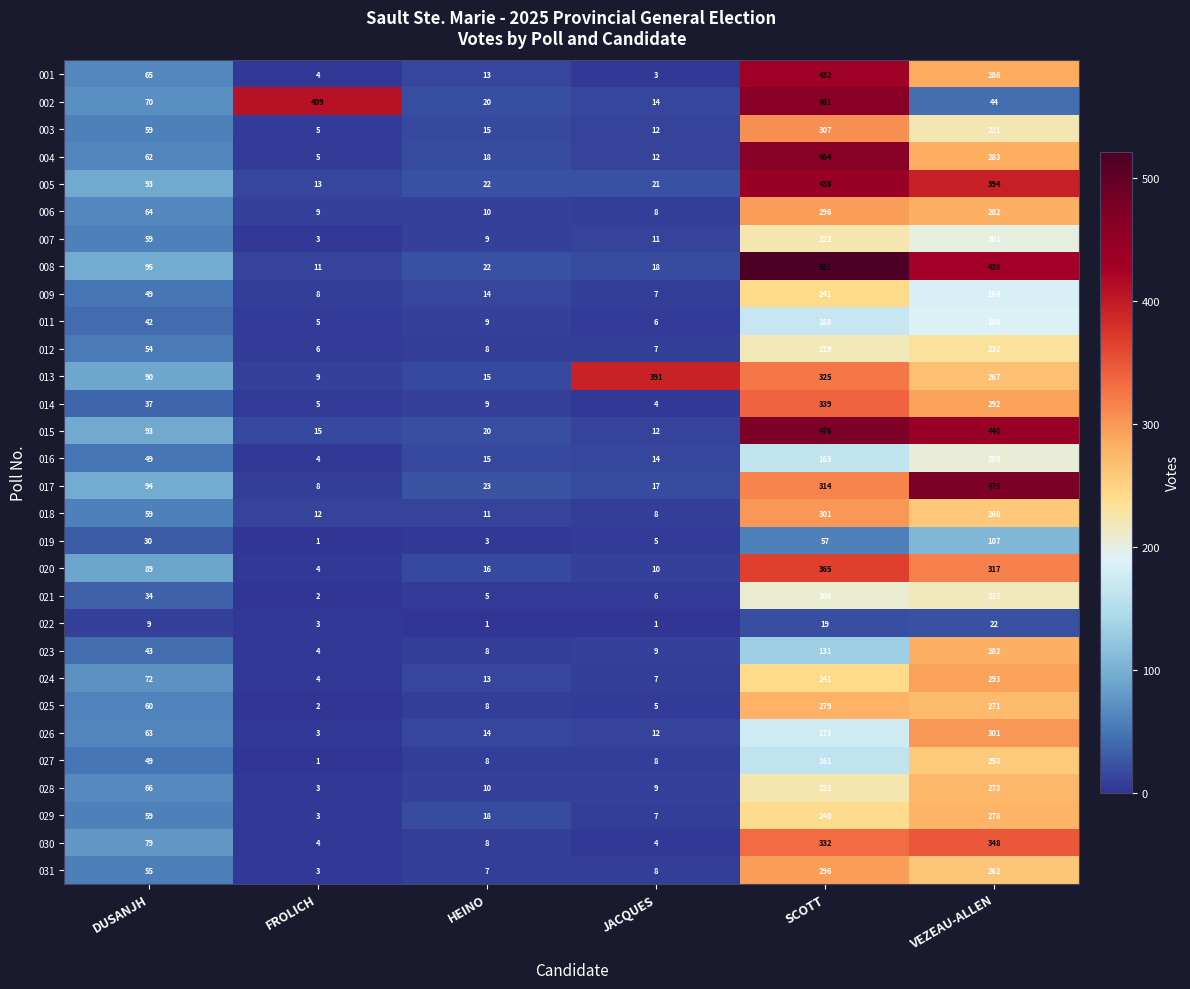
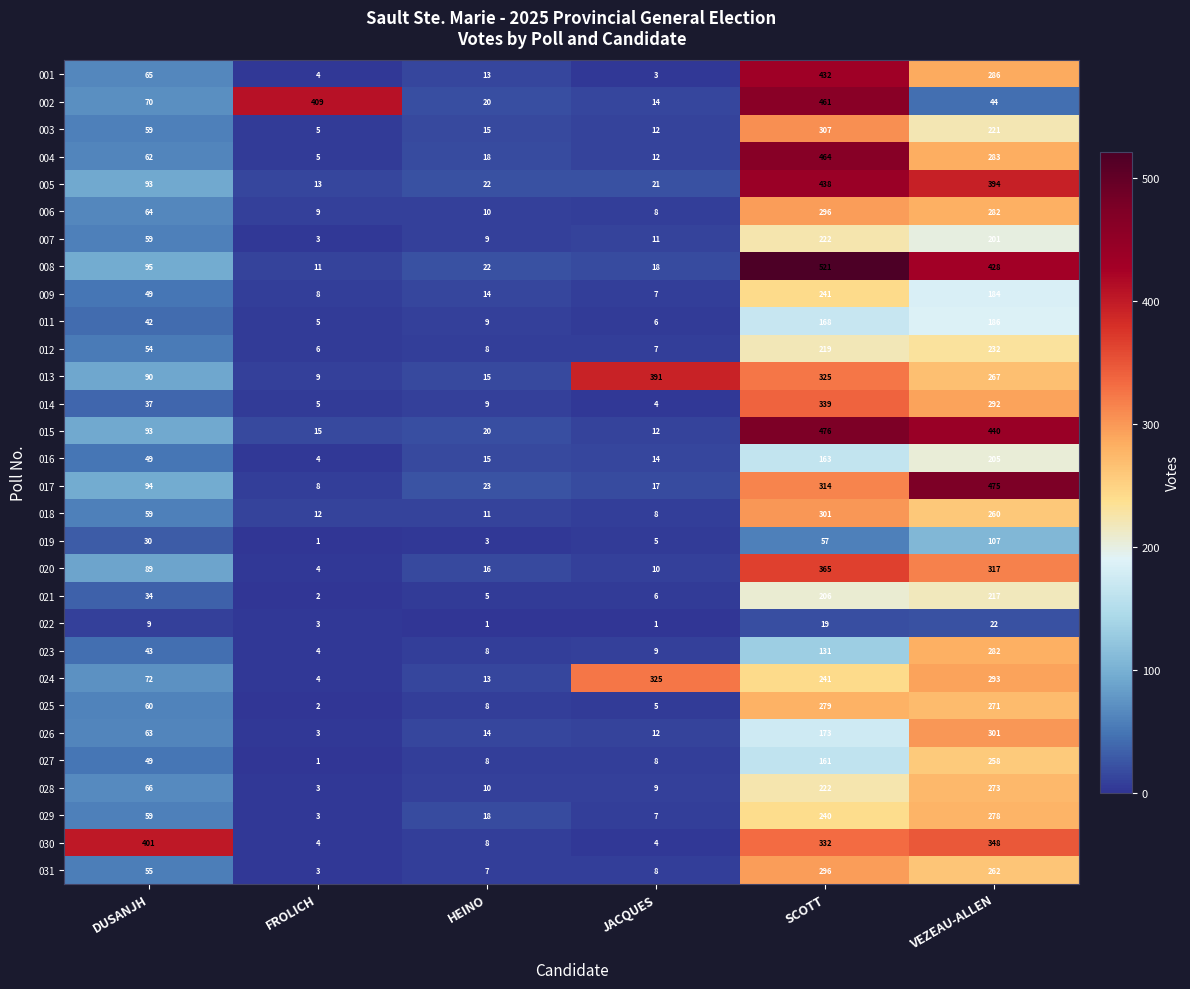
  {
    "001": {
      "DUSANJH": 65,
      "FROLICH": 4,
      "HEINO": 13,
      "JACQUES": 3,
      "SCOTT": 432,
      "VEZEAU-ALLEN": 286
    },
    "002": {
      "DUSANJH": 70,
      "FROLICH": 409,
      "HEINO": 20,
      "JACQUES": 14,
      "SCOTT": 461,
      "VEZEAU-ALLEN": 44
    },
    "003": {
      "DUSANJH": 59,
      "FROLICH": 5,
      "HEINO": 15,
      "JACQUES": 12,
      "SCOTT": 307,
      "VEZEAU-ALLEN": 221
    },
    "004": {
      "DUSANJH": 62,
      "FROLICH": 5,
      "HEINO": 18,
      "JACQUES": 12,
      "SCOTT": 464,
      "VEZEAU-ALLEN": 283
    },
    "005": {
      "DUSANJH": 93,
      "FROLICH": 13,
      "HEINO": 22,
      "JACQUES": 21,
      "SCOTT": 438,
      "VEZEAU-ALLEN": 394
    },
    "006": {
      "DUSANJH": 64,
      "FROLICH": 9,
      "HEINO": 10,
      "JACQUES": 8,
      "SCOTT": 296,
      "VEZEAU-ALLEN": 282
    },
    "007": {
      "DUSANJH": 59,
      "FROLICH": 3,
      "HEINO": 9,
      "JACQUES": 11,
      "SCOTT": 222
    },
    "008": {
      "DUSANJH": 95,
      "FROLICH": 11,
      "HEINO": 22,
      "JACQUES": 18,
      "SCOTT": 521,
      "VEZEAU-ALLEN": 428
    },
    "009": {
      "DUSANJH": 49,
      "FROLICH": 8,
      "HEINO": 14,
      "JACQUES": 7,
      "SCOTT": 241
    },
    "011": {
      "DUSANJH": 42,
      "FROLICH": 5,
      "HEINO": 9,
      "JACQUES": 6,
      "SCOTT": 168
    },
    "012": {
      "DUSANJH": 54,
      "FROLICH": 6,
      "HEINO": 8,
      "JACQUES": 7,
      "SCOTT": 219,
      "VEZEAU-ALLEN": 232
    },
    "013": {
      "DUSANJH": 90,
      "FROLICH": 9,
      "HEINO": 15,
      "JACQUES": 391,
      "SCOTT": 325,
      "VEZEAU-ALLEN": 267
    },
    "014": {
      "DUSANJH": 37,
      "FROLICH": 5,
      "HEINO": 9,
      "JACQUES": 4,
      "SCOTT": 339,
      "VEZEAU-ALLEN": 292
    },
    "015": {
      "DUSANJH": 93,
      "FROLICH": 15,
      "HEINO": 20,
      "JACQUES": 12,
      "SCOTT": 476,
      "VEZEAU-ALLEN": 440
    },
    "016": {
      "DUSANJH": 49,
      "FROLICH": 4,
      "HEINO": 15,
      "JACQUES": 14,
      "SCOTT": 163
    },
    "017": {
      "DUSANJH": 94,
      "FROLICH": 8,
      "HEINO": 23,
      "JACQUES": 17,
      "SCOTT": 314,
      "VEZEAU-ALLEN": 475
    },
    "018": {
      "DUSANJH": 59,
      "FROLICH": 12,
      "HEINO": 11,
      "JACQUES": 8,
      "SCOTT": 301,
      "VEZEAU-ALLEN": 260
    },
    "019": {
      "DUSANJH": 30,
      "FROLICH": 1,
      "HEINO": 3,
      "JACQUES": 5,
      "SCOTT": 57,
      "VEZEAU-ALLEN": 107
    },
    "020": {
      "DUSANJH": 89,
      "FROLICH": 4,
      "HEINO": 16,
      "JACQUES": 10,
      "SCOTT": 365,
      "VEZEAU-ALLEN": 317
    },
    "021": {
      "DUSANJH": 34,
      "FROLICH": 2,
      "HEINO": 5,
      "JACQUES": 6,
      "VEZEAU-ALLEN": 217
    },
    "022": {
      "DUSANJH": 9,
      "FROLICH": 3,
      "HEINO": 1,
      "JACQUES": 1,
      "SCOTT": 19,
      "VEZEAU-ALLEN": 22
    },
    "023": {
      "DUSANJH": 43,
      "FROLICH": 4,
      "HEINO": 8,
      "JACQUES": 9,
      "SCOTT": 131,
      "VEZEAU-ALLEN": 282
    },
    "024": {
      "DUSANJH": 72,
      "FROLICH": 4,
      "HEINO": 13,
-     "JACQUES": 7,
+     "JACQUES": 325,
      "SCOTT": 241,
      "VEZEAU-ALLEN": 293
    },
    "025": {
      "DUSANJH": 60,
      "FROLICH": 2,
      "HEINO": 8,
      "JACQUES": 5,
      "SCOTT": 279,
      "VEZEAU-ALLEN": 271
    },
    "026": {
      "DUSANJH": 63,
      "FROLICH": 3,
      "HEINO": 14,
      "JACQUES": 12,
      "SCOTT": 173,
      "VEZEAU-ALLEN": 301
    },
    "027": {
      "DUSANJH": 49,
      "FROLICH": 1,
      "HEINO": 8,
      "JACQUES": 8,
      "SCOTT": 161,
      "VEZEAU-ALLEN": 258
    },
    "028": {
      "DUSANJH": 66,
      "FROLICH": 3,
      "HEINO": 10,
      "JACQUES": 9,
      "SCOTT": 222,
      "VEZEAU-ALLEN": 273
    },
    "029": {
      "DUSANJH": 59,
      "FROLICH": 3,
      "HEINO": 18,
      "JACQUES": 7,
      "SCOTT": 240,
      "VEZEAU-ALLEN": 278
    },
    "030": {
-     "DUSANJH": 79,
+     "DUSANJH": 401,
      "FROLICH": 4,
      "HEINO": 8,
      "JACQUES": 4,
      "SCOTT": 332,
      "VEZEAU-ALLEN": 348
    },
    "031": {
      "DUSANJH": 55,
      "FROLICH": 3,
      "HEINO": 7,
      "JACQUES": 8,
      "SCOTT": 296,
      "VEZEAU-ALLEN": 262
    }
  }
